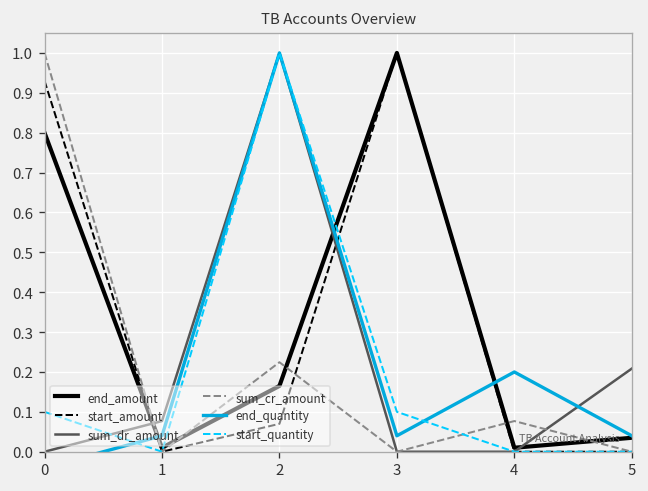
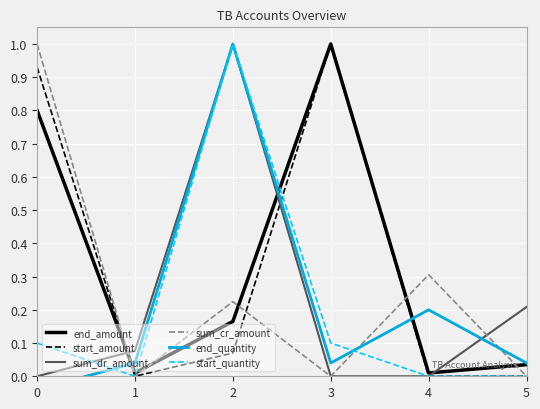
  {
    "sum_dr_amount": {
      "0": 0.00,
      "5": 0.21
    },
    "sum_cr_amount": {
      "0": 1.00,
      "2": 0.22,
-     "4": 0.08
+     "4": 0.31
    }
  }
